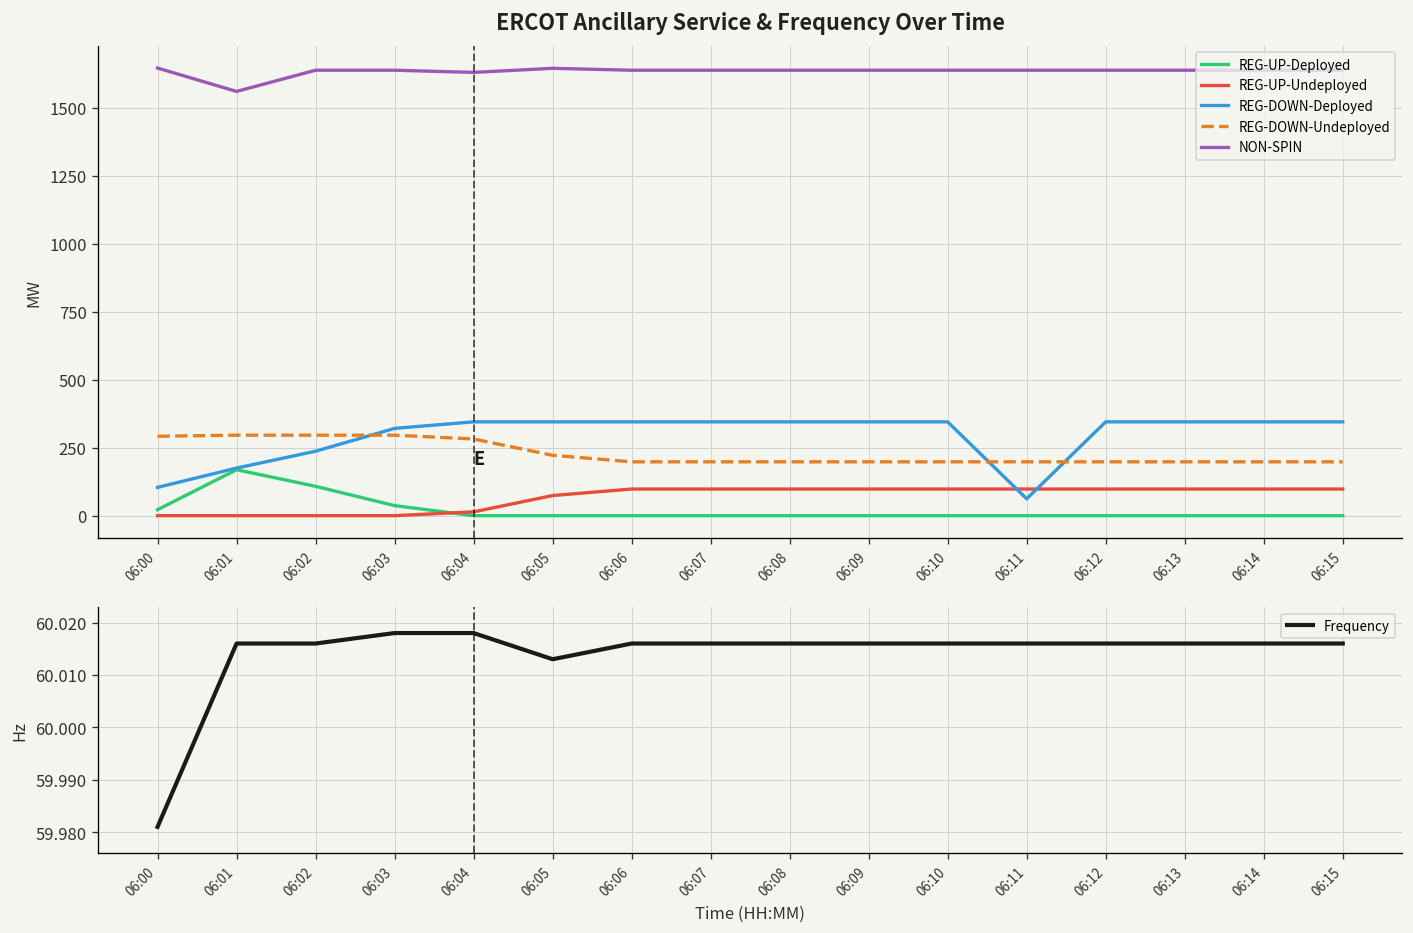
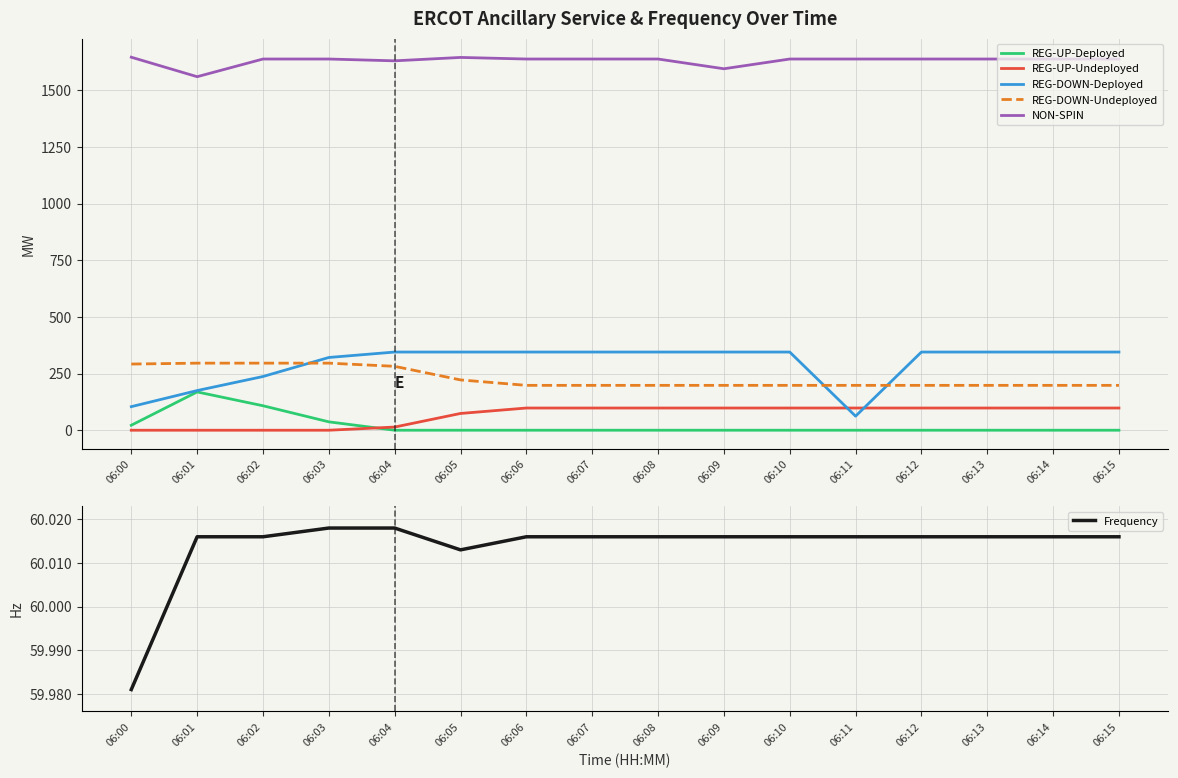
  {
    "ERCOT Ancillary Service & Frequency Over Time": {
      "REG-UP-Deployed": {
        "06:00": 20,
        "06:02": 110,
        "06:03": 40,
        "06:04": 0,
        "06:05": 0,
        "06:06": 0,
        "06:07": 0,
        "06:08": 0,
        "06:09": 0,
        "06:10": 0,
        "06:11": 0,
        "06:12": 0,
        "06:13": 0,
        "06:14": 0,
        "06:15": 0
      },
      "REG-DOWN-Deployed": {
        "06:00": 100,
        "06:02": 240,
        "06:03": 320,
        "06:04": 350,
        "06:05": 350,
        "06:06": 350,
        "06:07": 350,
        "06:08": 350,
        "06:09": 350,
        "06:10": 350,
        "06:11": 60,
        "06:12": 350,
        "06:13": 350,
        "06:14": 350,
        "06:15": 350
      },
      "NON-SPIN": {
        "06:00": 1650,
        "06:01": 1560,
        "06:02": 1640,
        "06:03": 1640,
        "06:04": 1630,
        "06:05": 1650,
        "06:06": 1640,
        "06:07": 1640,
        "06:08": 1640,
-       "06:09": 1640,
+       "06:09": 1600,
        "06:10": 1640,
        "06:11": 1640,
        "06:12": 1640,
        "06:13": 1640
      }
    }
  }
